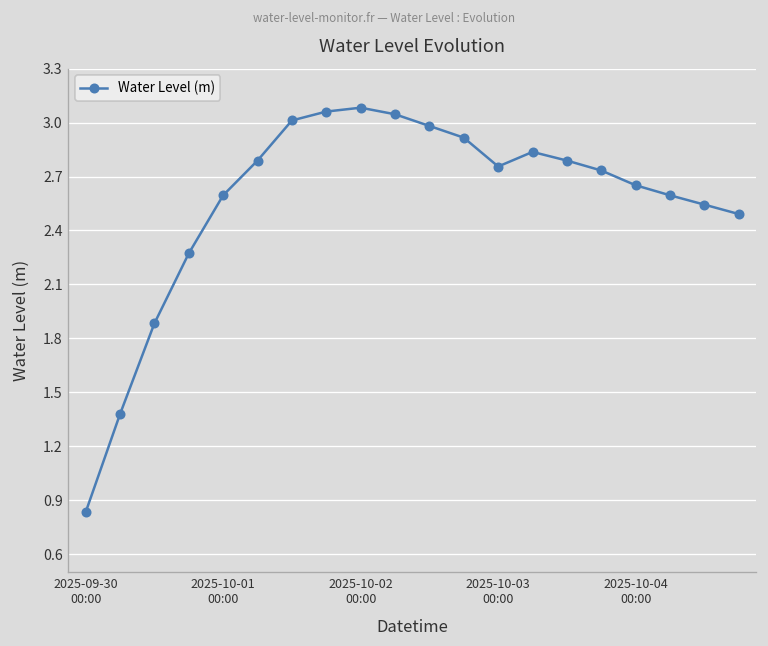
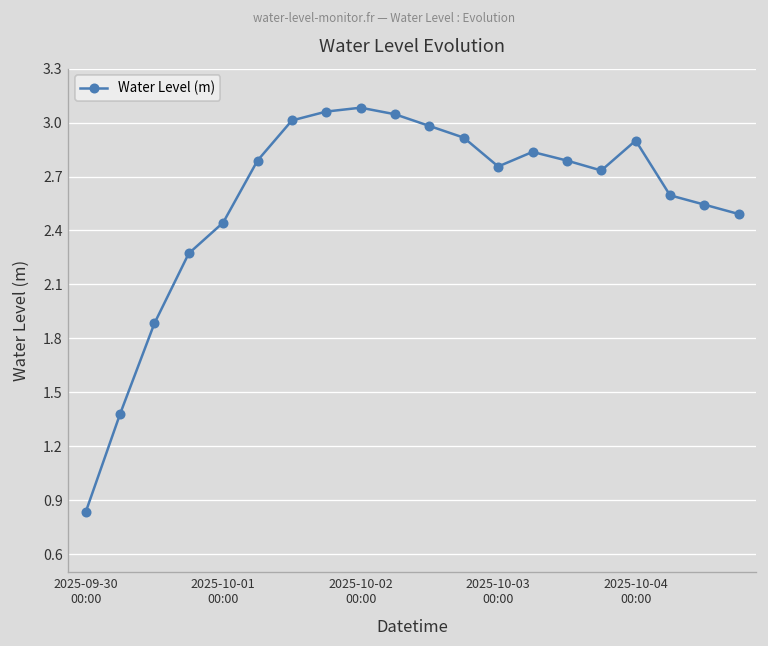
  {
    "2025-09-30 00:00": 0.83,
-   "2025-10-01 00:00": 2.60,
+   "2025-10-01 00:00": 2.44,
    "2025-10-02 00:00": 3.08,
    "2025-10-03 00:00": 2.76,
-   "2025-10-04 00:00": 2.65
+   "2025-10-04 00:00": 2.90
  }
